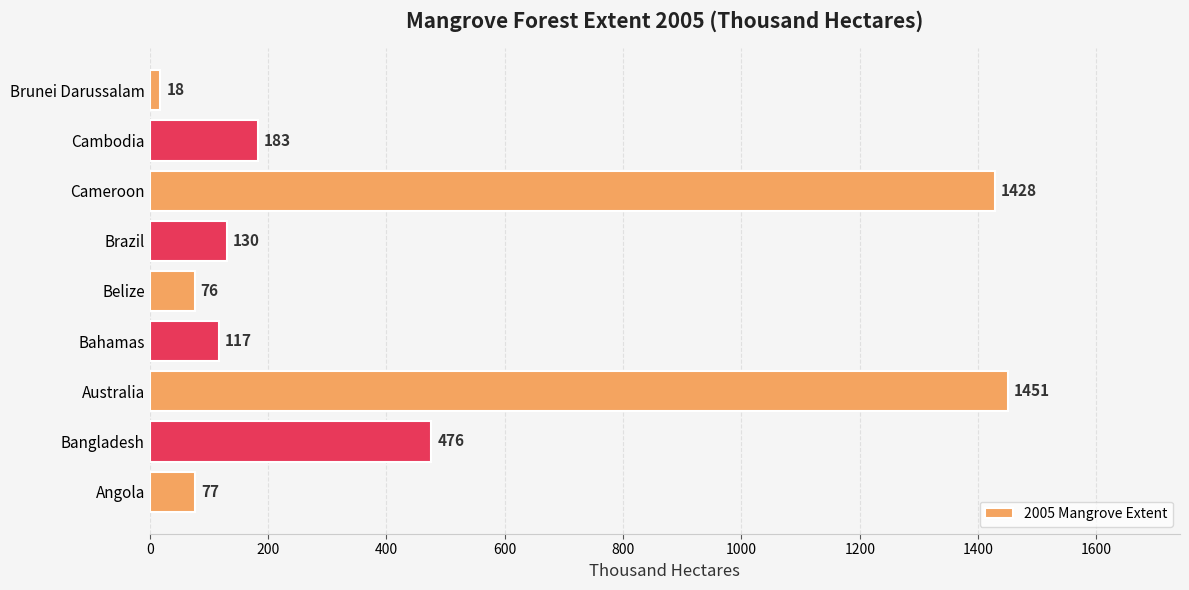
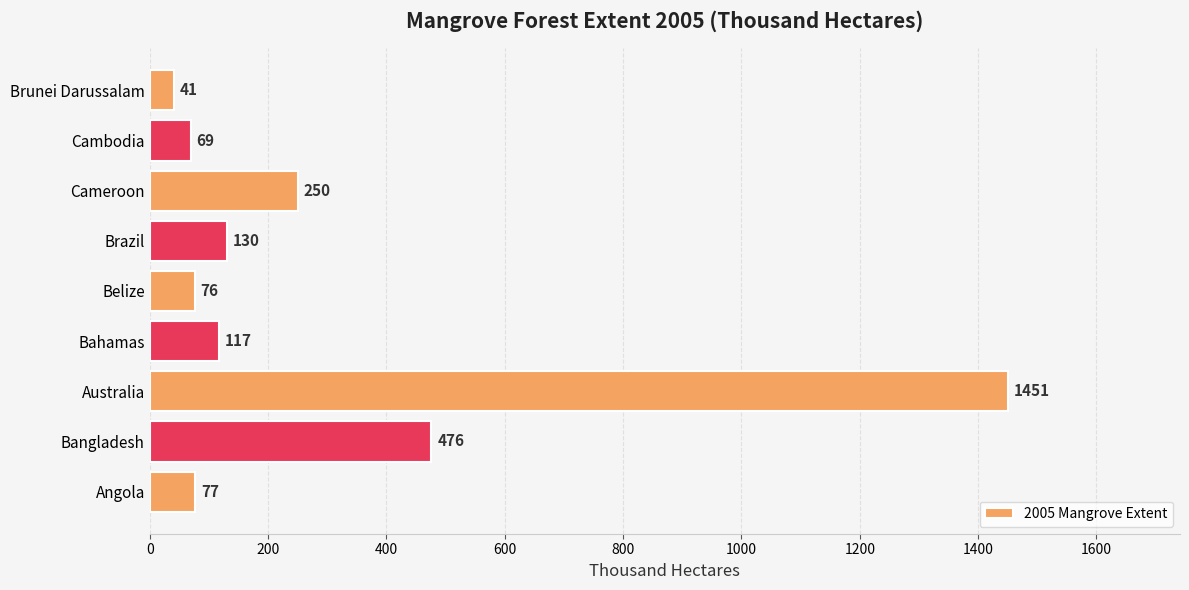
  {
-   "Brunei Darussalam": 18,
-   "Cambodia": 183,
-   "Cameroon": 1428,
+   "Brunei Darussalam": 41,
+   "Cambodia": 69,
+   "Cameroon": 250,
    "Brazil": 130,
    "Belize": 76,
    "Bahamas": 117,
    "Australia": 1451,
    "Bangladesh": 476,
    "Angola": 77
  }
